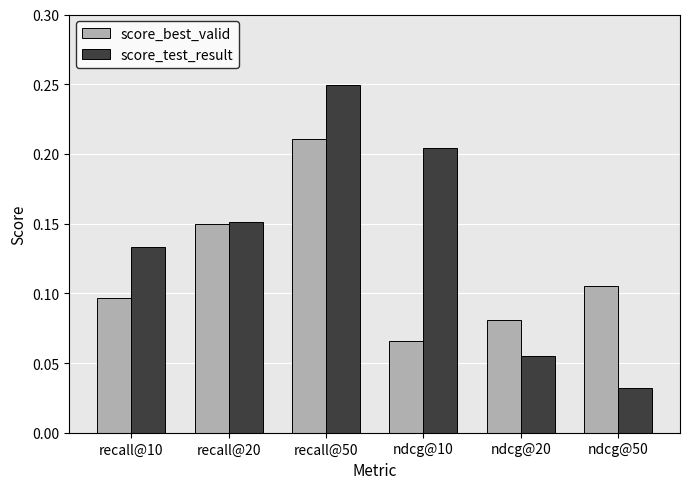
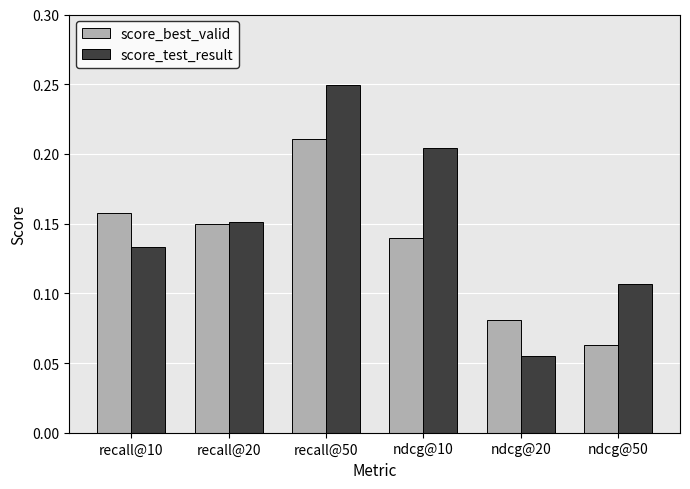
  {
    "score_best_valid": {
-     "recall@10": 0.096,
+     "recall@10": 0.158,
      "recall@20": 0.150,
      "recall@50": 0.211,
-     "ndcg@10": 0.066,
+     "ndcg@10": 0.140,
      "ndcg@20": 0.081,
-     "ndcg@50": 0.105
+     "ndcg@50": 0.063
    },
    "score_test_result": {
      "recall@10": 0.133,
      "recall@20": 0.151,
      "recall@50": 0.250,
      "ndcg@10": 0.204,
      "ndcg@20": 0.055,
-     "ndcg@50": 0.032
+     "ndcg@50": 0.107
    }
  }
